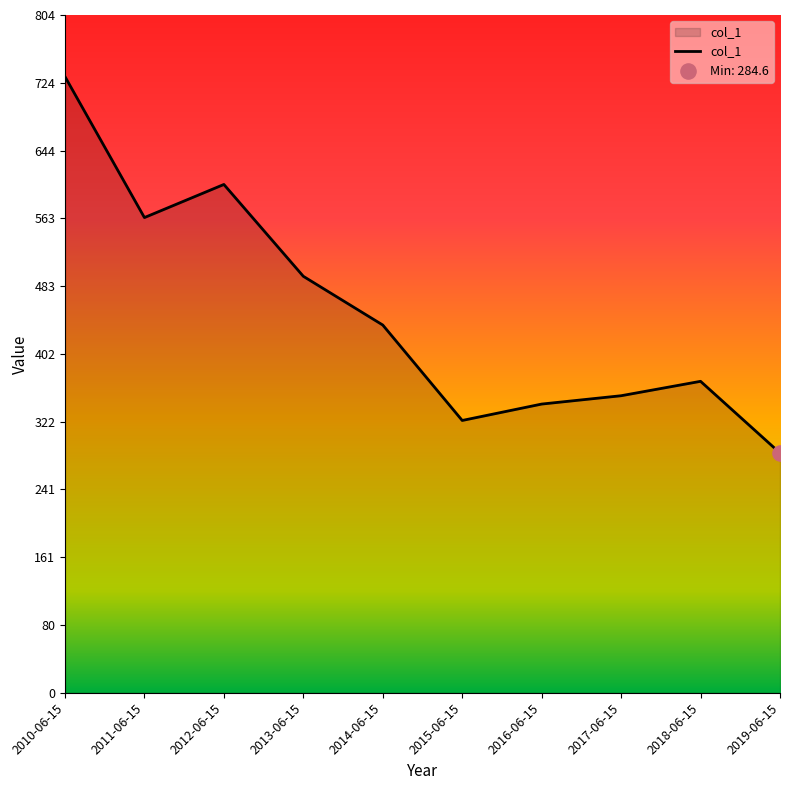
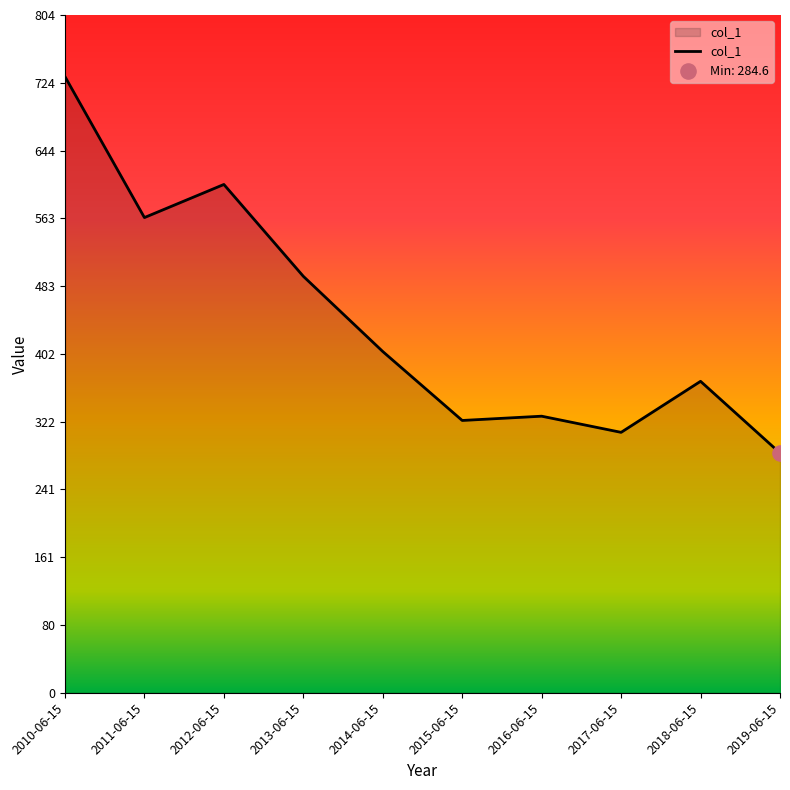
  {
    "col_1": {
      "2010-06-15": 730,
      "2011-06-15": 560,
      "2012-06-15": 600,
      "2013-06-15": 490,
-     "2014-06-15": 440,
+     "2014-06-15": 410,
      "2015-06-15": 320,
-     "2016-06-15": 340,
-     "2017-06-15": 350,
+     "2016-06-15": 330,
+     "2017-06-15": 310,
      "2018-06-15": 370
    }
  }
